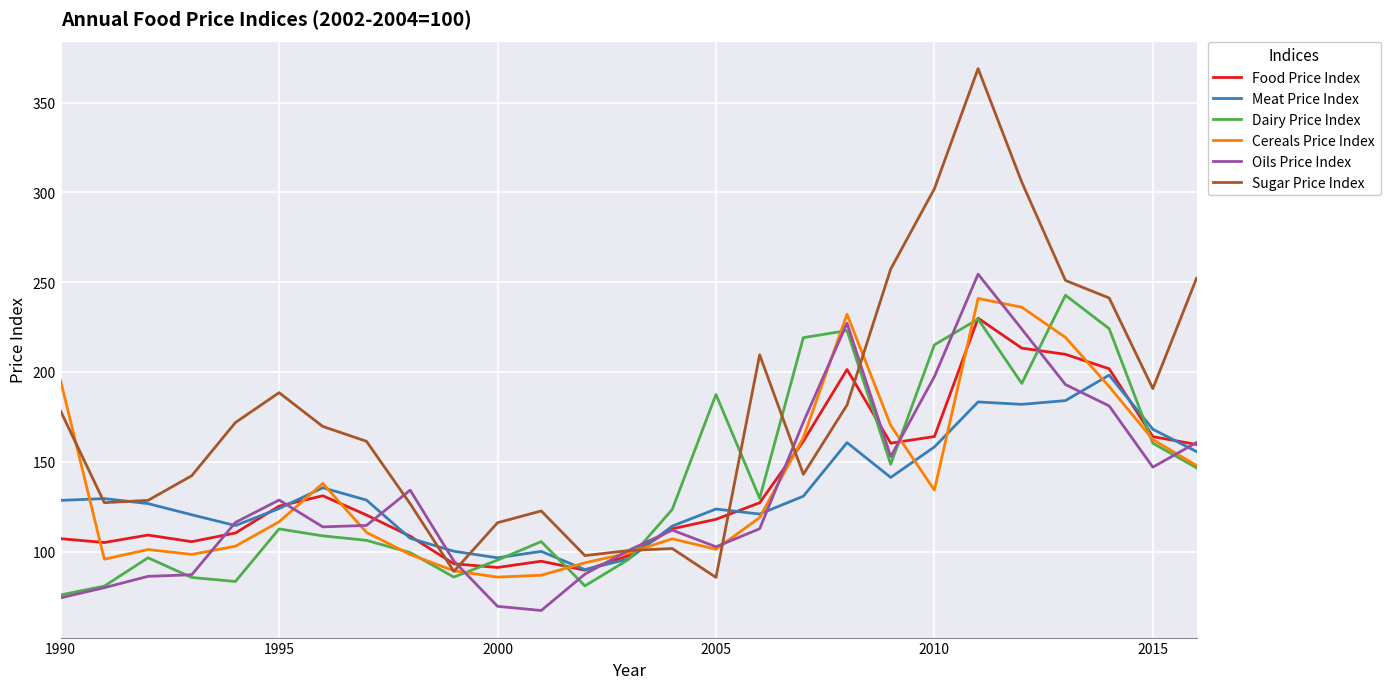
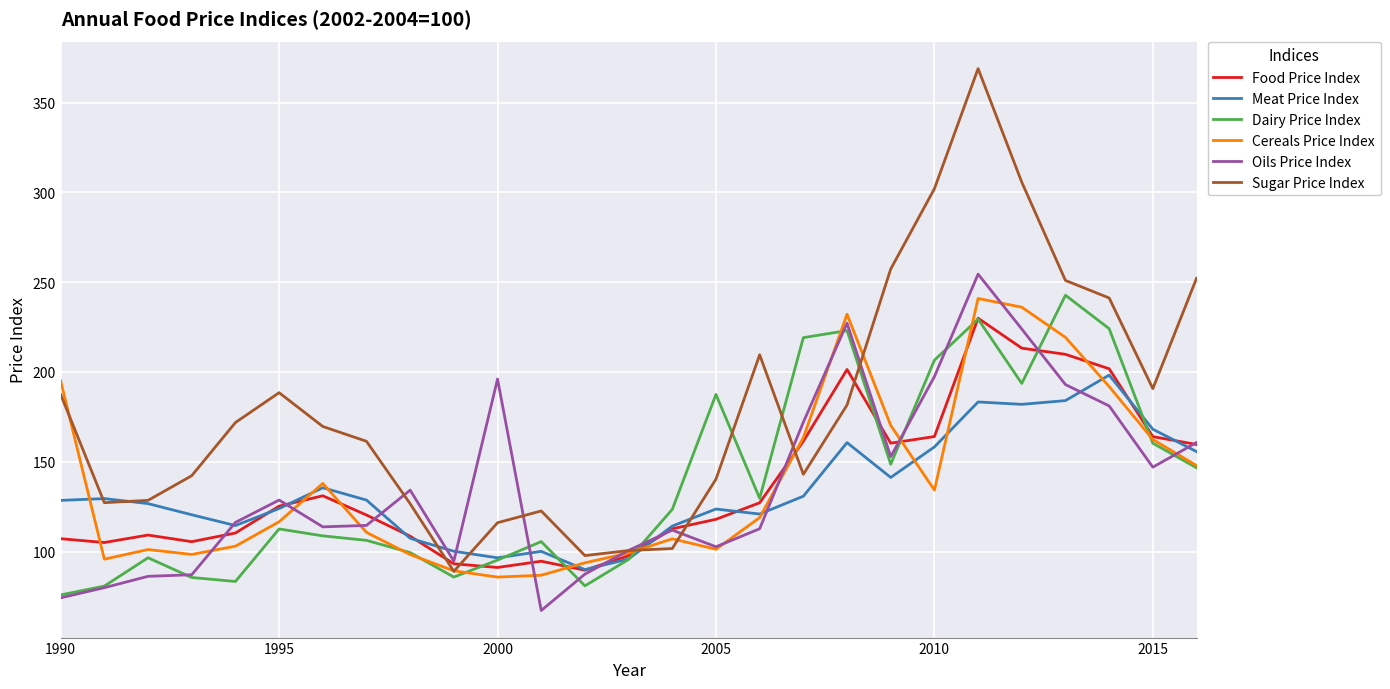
  {
    "Food Price Index": {
      "1990": 107,
      "2000": 91,
      "2005": 118,
      "2010": 164,
      "2015": 164
    },
    "Meat Price Index": {
      "1990": 128,
      "2005": 124,
      "2010": 158,
      "2015": 168
    },
    "Dairy Price Index": {
      "1990": 76,
      "1995": 113,
      "2005": 187,
-     "2010": 215,
+     "2010": 207,
      "2015": 160
    },
    "Cereals Price Index": {
      "1990": 195,
      "1995": 117,
      "2000": 86,
      "2010": 134,
      "2015": 162
    },
    "Oils Price Index": {
      "1990": 74,
      "1995": 129,
-     "2000": 70,
+     "2000": 196,
      "2010": 197,
      "2015": 147
    },
    "Sugar Price Index": {
-     "1990": 178,
+     "1990": 187,
      "1995": 188,
      "2000": 116,
-     "2005": 86,
+     "2005": 140,
      "2010": 302,
      "2015": 191
    }
  }
